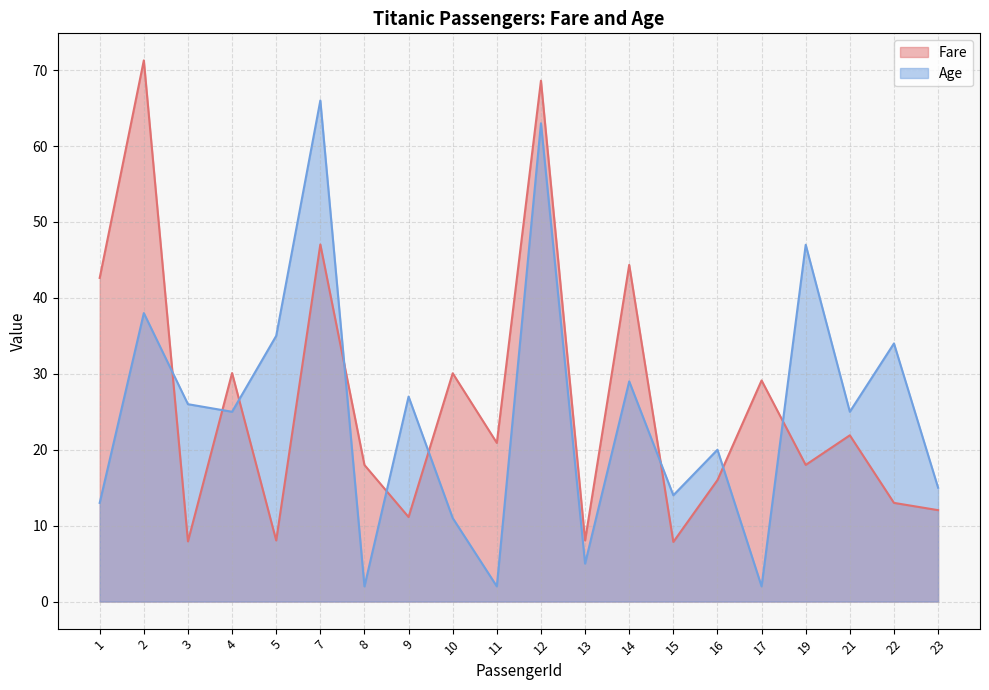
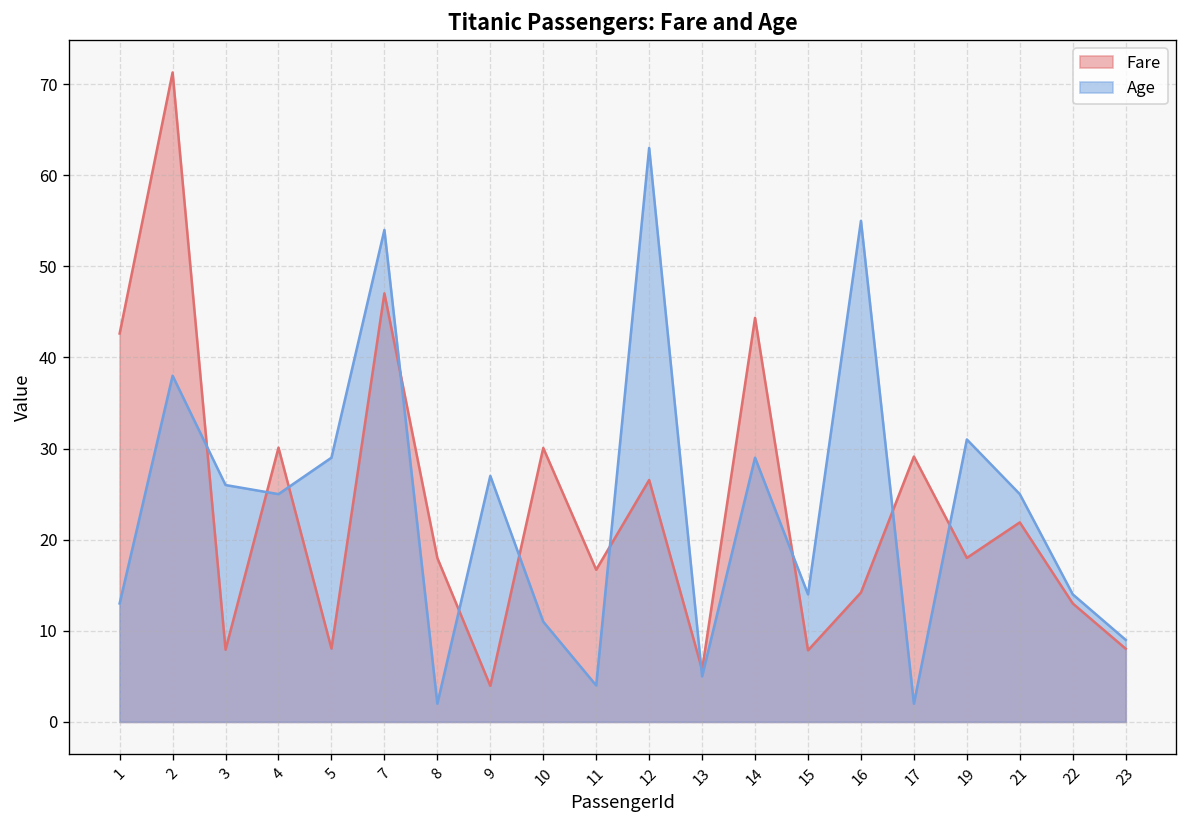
  {
    "Fare": {
      "1": 43,
      "2": 71,
      "3": 8,
      "4": 30,
      "5": 8,
      "7": 47,
      "8": 18,
-     "9": 11,
+     "9": 4,
      "10": 30,
-     "11": 21,
-     "12": 69,
-     "13": 8,
+     "11": 17,
+     "12": 27,
+     "13": 6,
      "14": 44,
      "15": 8,
-     "16": 16,
+     "16": 14,
      "17": 29,
      "19": 18,
      "21": 22,
      "22": 13,
-     "23": 12
+     "23": 8
    },
    "Age": {
      "1": 13,
      "2": 38,
      "3": 26,
      "4": 25,
-     "5": 35,
-     "7": 66,
+     "5": 29,
+     "7": 54,
      "8": 2,
      "9": 27,
      "10": 11,
-     "11": 2,
+     "11": 4,
      "12": 63,
      "13": 5,
      "14": 29,
      "15": 14,
-     "16": 20,
+     "16": 55,
      "17": 2,
-     "19": 47,
+     "19": 31,
      "21": 25,
-     "22": 34,
-     "23": 15
+     "22": 14,
+     "23": 9
    }
  }
